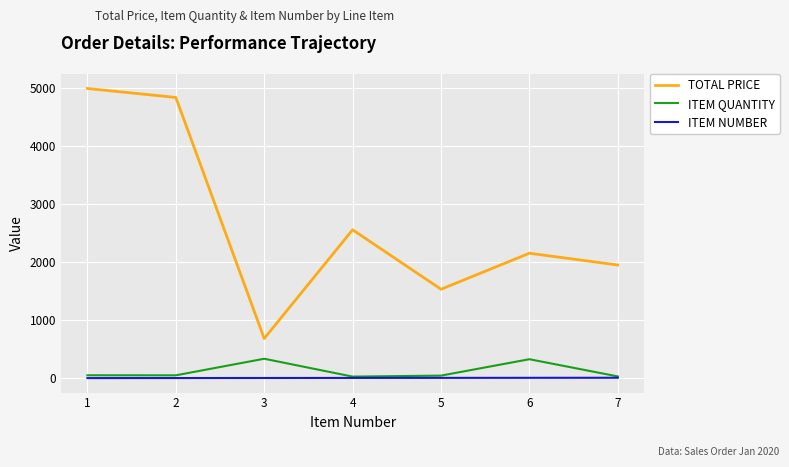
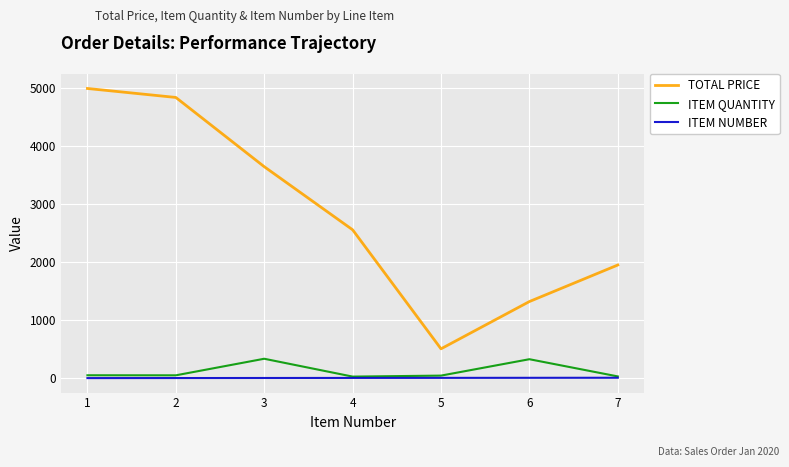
  {
    "TOTAL PRICE": {
      "1": 5000,
      "2": 4800,
-     "3": 700,
+     "3": 3700,
      "4": 2600,
-     "5": 1500,
-     "6": 2200,
+     "5": 500,
+     "6": 1300,
      "7": 2000
    },
    "ITEM QUANTITY": {
      "1": 100,
      "2": 0,
      "3": 300,
      "6": 300
    },
    "ITEM NUMBER": {
      "1": 0,
      "2": 0,
      "3": 0,
      "6": 0
    }
  }
